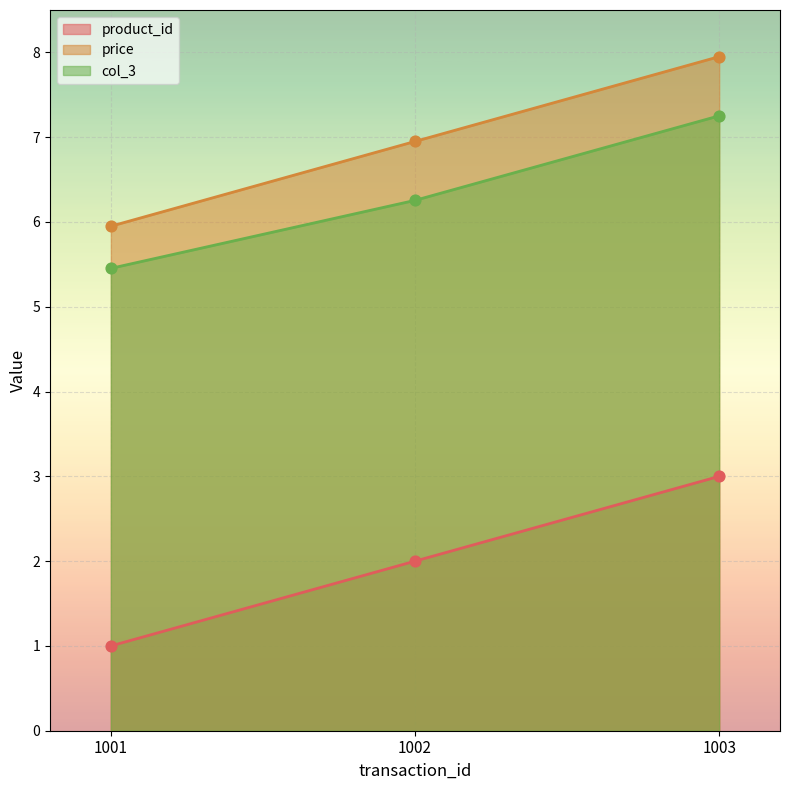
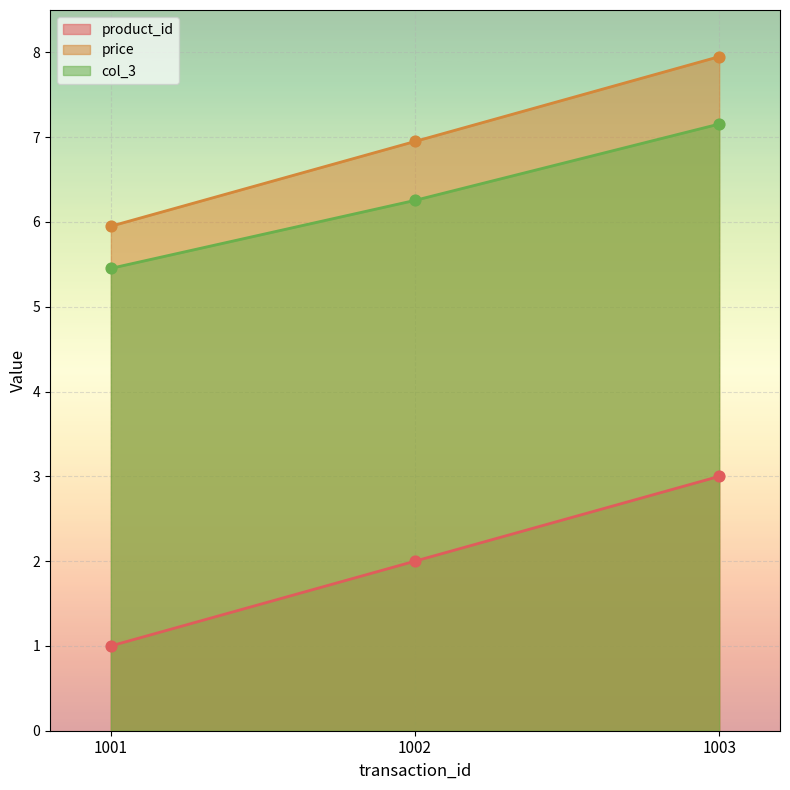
  {
    "col_3": {
      "1001": 5.5,
      "1002": 6.3,
-     "1003": 7.3
+     "1003": 7.2
    }
  }
